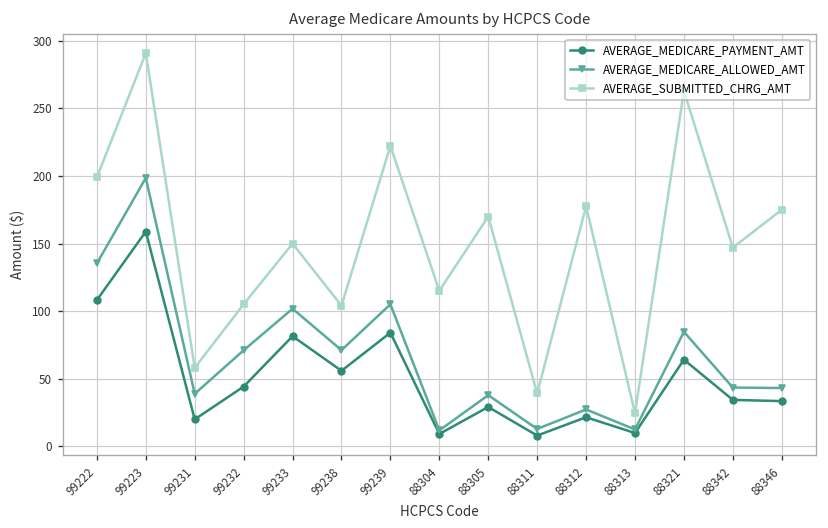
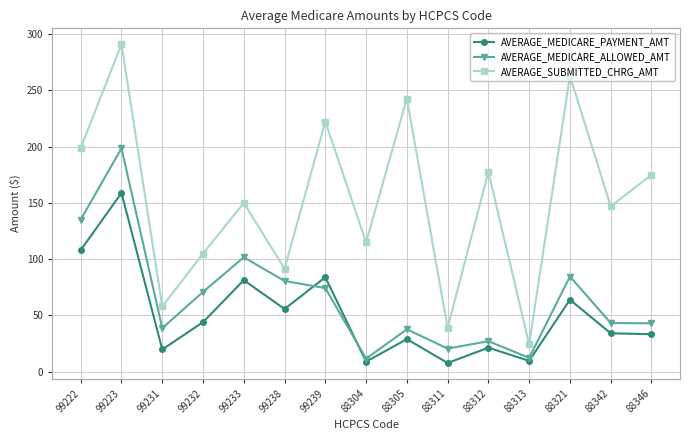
  {
    "AVERAGE_MEDICARE_PAYMENT_AMT": {
      "99222": 108,
      "99223": 159,
      "99231": 20,
      "99232": 44,
      "99233": 81,
      "99238": 56,
      "99239": 84,
      "88304": 9,
      "88305": 29,
      "88311": 8,
      "88312": 21,
      "88313": 10,
      "88321": 64,
      "88342": 34,
      "88346": 33
    },
    "AVERAGE_MEDICARE_ALLOWED_AMT": {
      "99222": 135,
      "99223": 199,
      "99231": 39,
      "99232": 71,
      "99233": 102,
-     "99238": 71,
-     "99239": 105,
+     "99238": 81,
+     "99239": 74,
      "88304": 12,
      "88305": 38,
-     "88311": 13,
+     "88311": 21,
      "88312": 27,
      "88313": 12,
      "88321": 85,
      "88342": 43,
      "88346": 43
    },
    "AVERAGE_SUBMITTED_CHRG_AMT": {
      "99222": 199,
      "99223": 291,
      "99231": 58,
      "99232": 105,
      "99233": 150,
-     "99238": 104,
+     "99238": 92,
      "99239": 222,
      "88304": 115,
-     "88305": 170,
+     "88305": 243,
      "88311": 39,
      "88312": 178,
      "88313": 24,
      "88342": 147,
      "88346": 175
    }
  }
